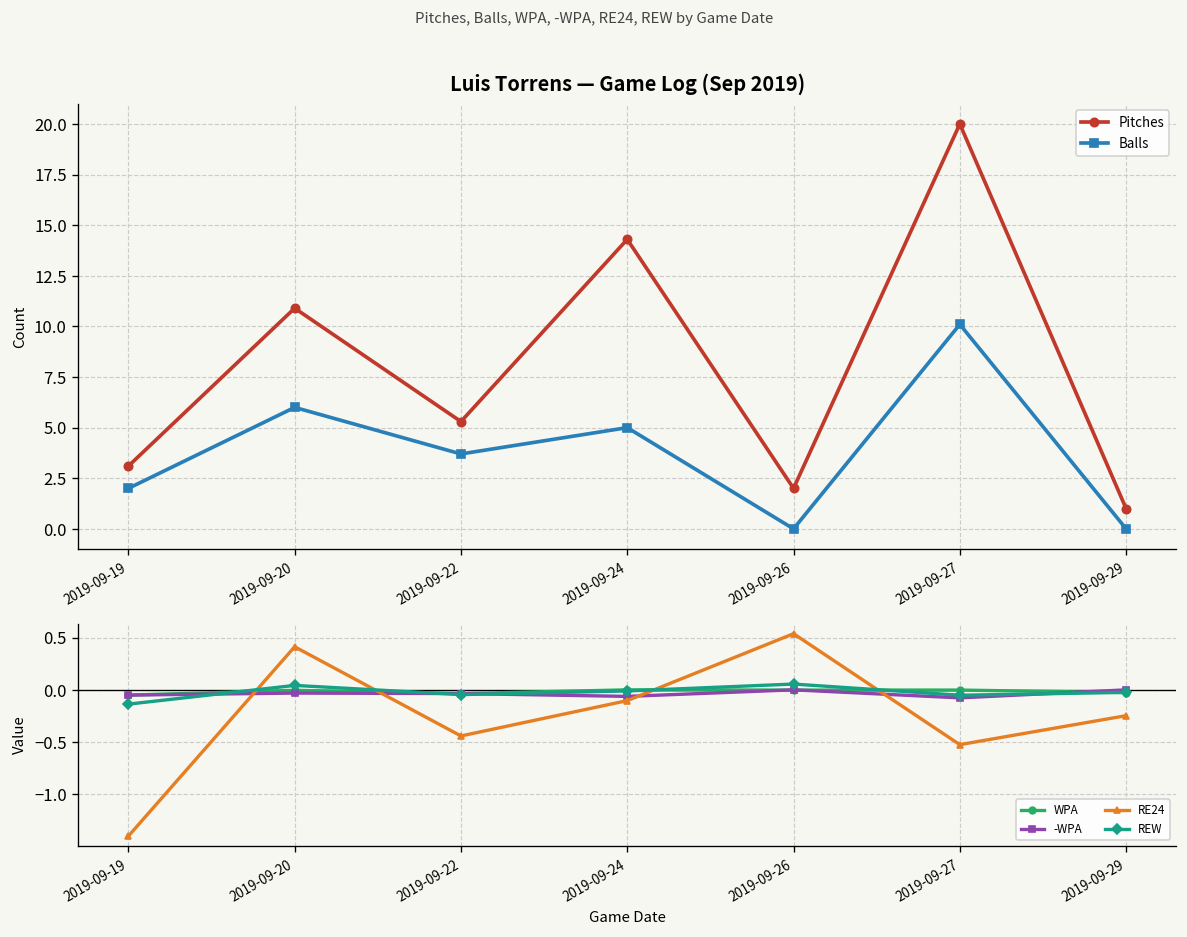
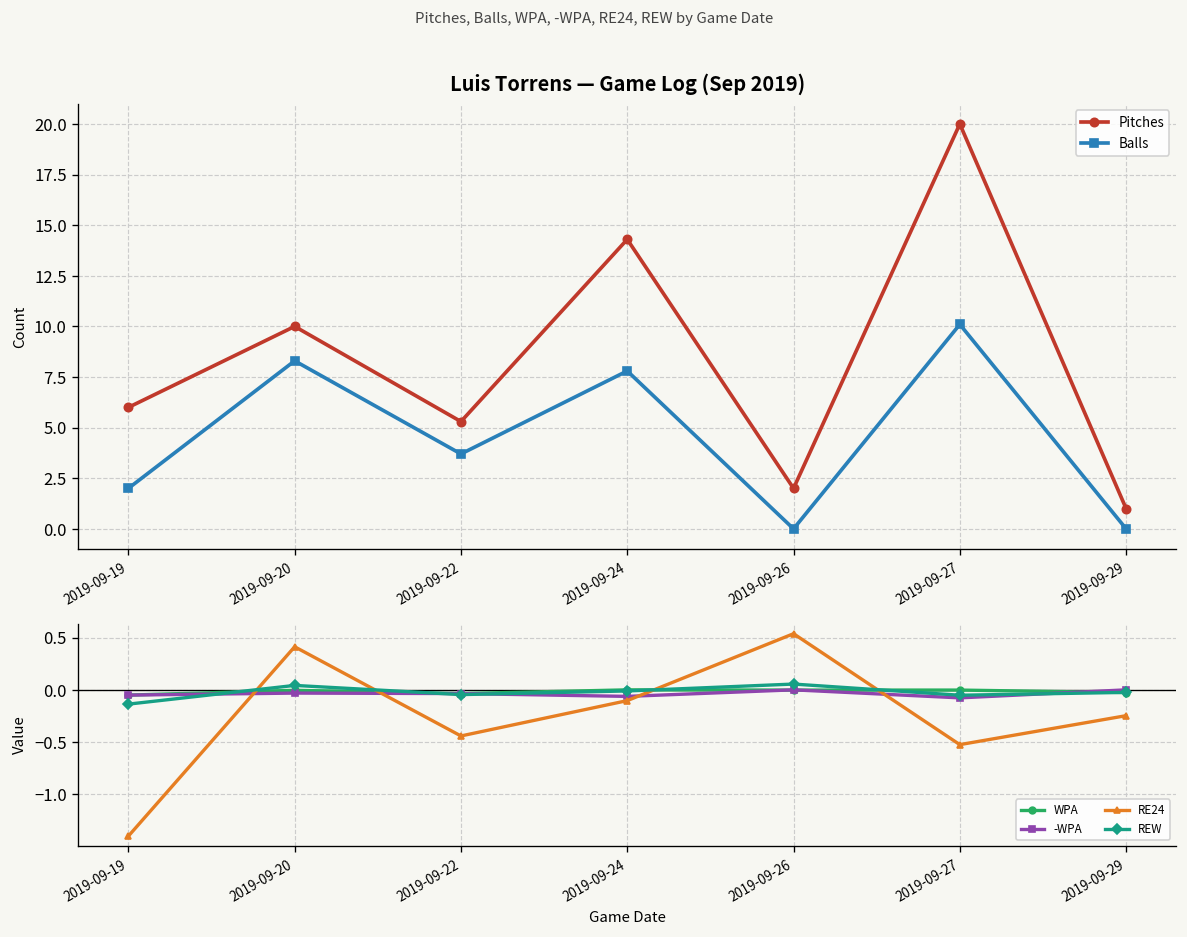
  {
    "Luis Torrens — Game Log (Sep 2019)": {
      "Pitches": {
-       "2019-09-19": 3.1,
-       "2019-09-20": 10.9,
+       "2019-09-19": 6.0,
+       "2019-09-20": 10.0,
        "2019-09-22": 5.3,
        "2019-09-24": 14.3,
        "2019-09-26": 2.0,
        "2019-09-27": 20.0,
        "2019-09-29": 1.0
      },
      "Balls": {
        "2019-09-19": 2.0,
-       "2019-09-20": 6.0,
+       "2019-09-20": 8.3,
        "2019-09-22": 3.7,
-       "2019-09-24": 5.0,
+       "2019-09-24": 7.8,
        "2019-09-26": 0.0,
        "2019-09-27": 10.1,
        "2019-09-29": 0.0
      }
    }
  }
